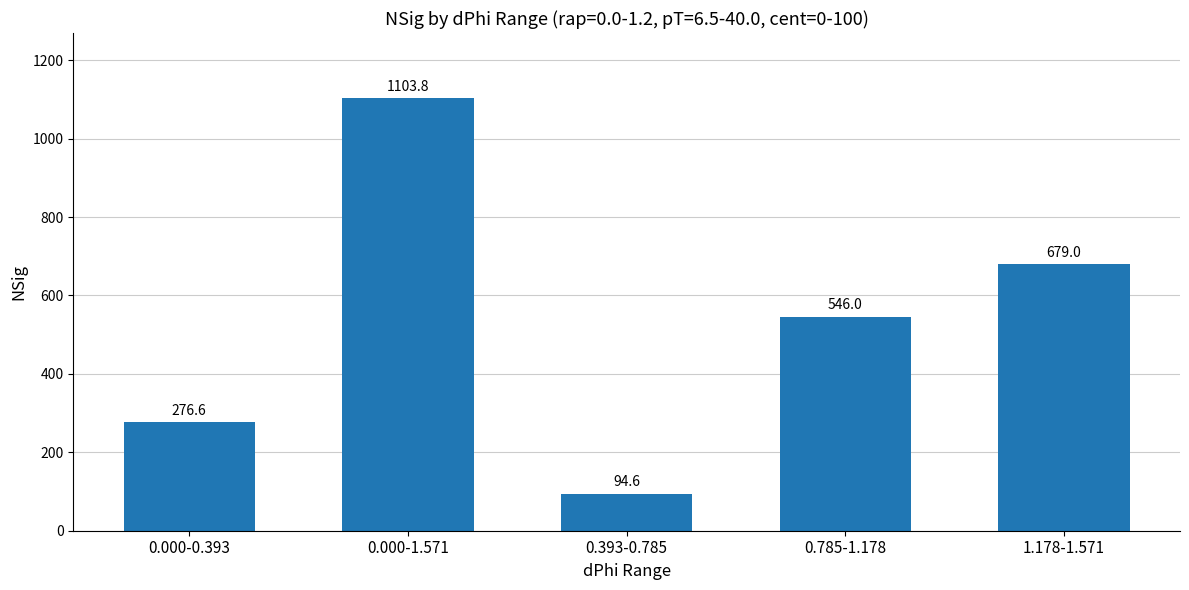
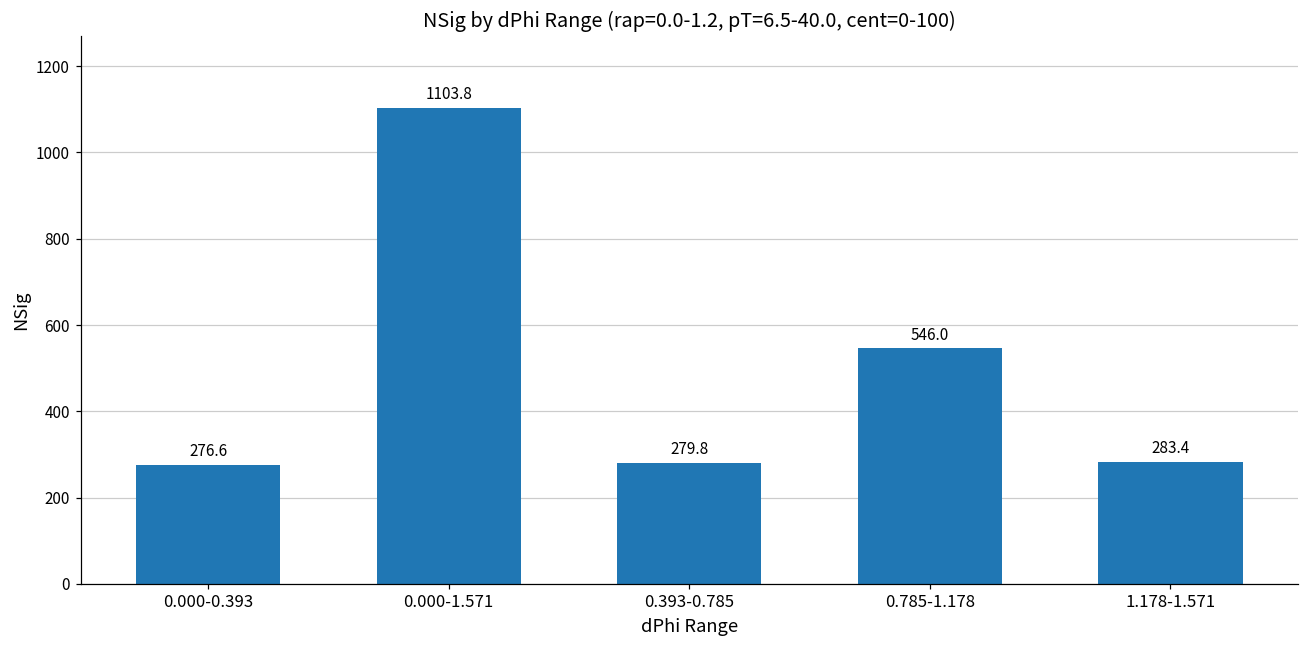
  {
    "0.000-0.393": 276.6,
    "0.000-1.571": 1103.8,
-   "0.393-0.785": 94.6,
+   "0.393-0.785": 279.8,
    "0.785-1.178": 546.0,
-   "1.178-1.571": 679.0
+   "1.178-1.571": 283.4
  }
